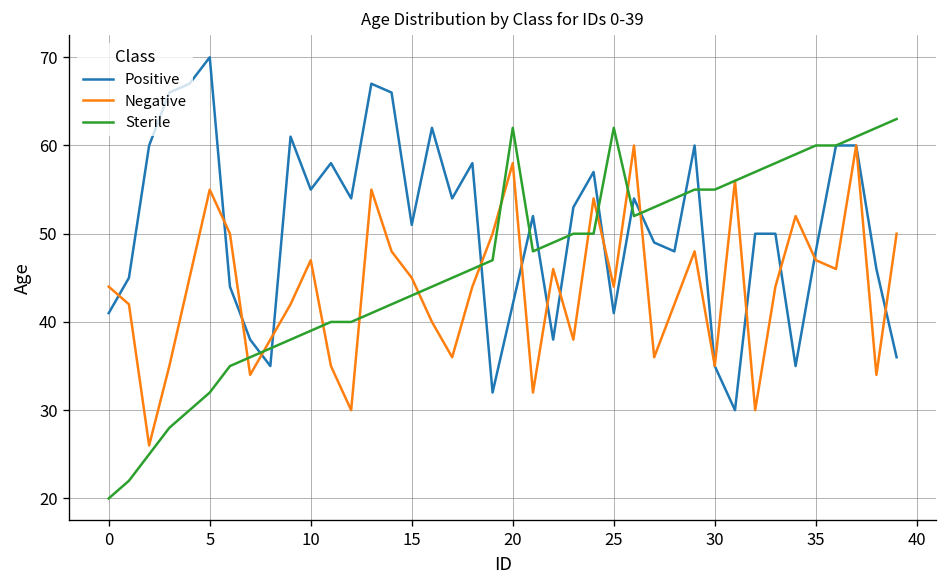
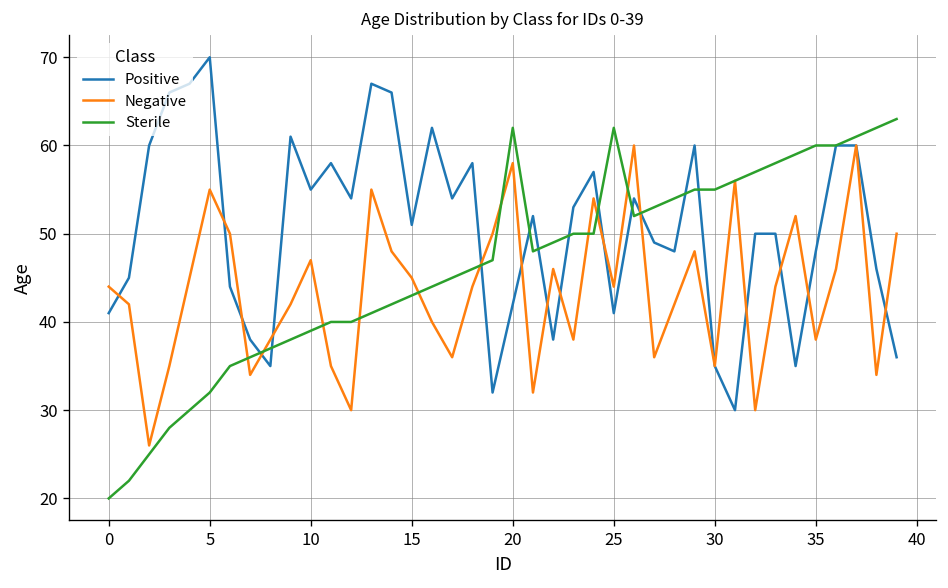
  {
    "Positive": {
      "0": 41,
      "5": 70,
      "10": 55,
      "15": 51,
      "20": 42,
      "25": 41,
      "35": 48
    },
    "Negative": {
      "0": 44,
      "5": 55,
      "10": 47,
      "15": 45,
      "20": 58,
      "25": 44,
-     "35": 47
+     "35": 38
    },
    "Sterile": {
      "0": 20,
      "5": 32,
      "10": 39,
      "15": 43,
      "20": 62,
      "25": 62,
      "30": 55,
      "35": 60
    }
  }
